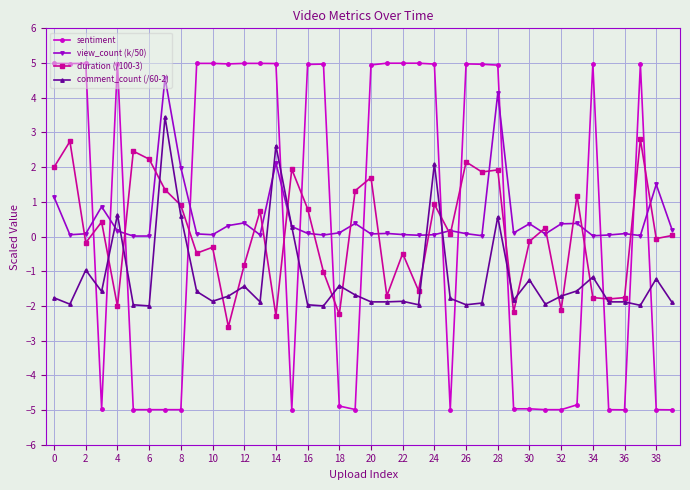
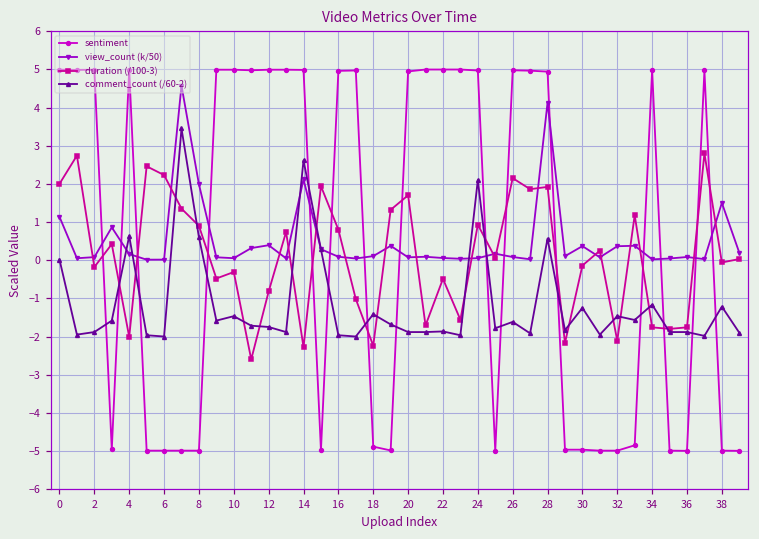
  {
    "comment_count (/60-2)": {
-     "0": -1.8,
-     "2": -1.0,
+     "0": 0.0,
+     "2": -1.9,
      "4": 0.6,
      "6": -2.0,
      "8": 0.6,
-     "10": -1.9,
-     "12": -1.4,
+     "10": -1.5,
+     "12": -1.8,
      "14": 2.6,
      "16": -2.0,
      "18": -1.4,
      "20": -1.9,
      "22": -1.9,
      "24": 2.1,
-     "26": -2.0,
+     "26": -1.6,
      "28": 0.6,
      "30": -1.3,
-     "32": -1.7,
+     "32": -1.5,
      "34": -1.2,
      "36": -1.9,
      "38": -1.2
    }
  }
